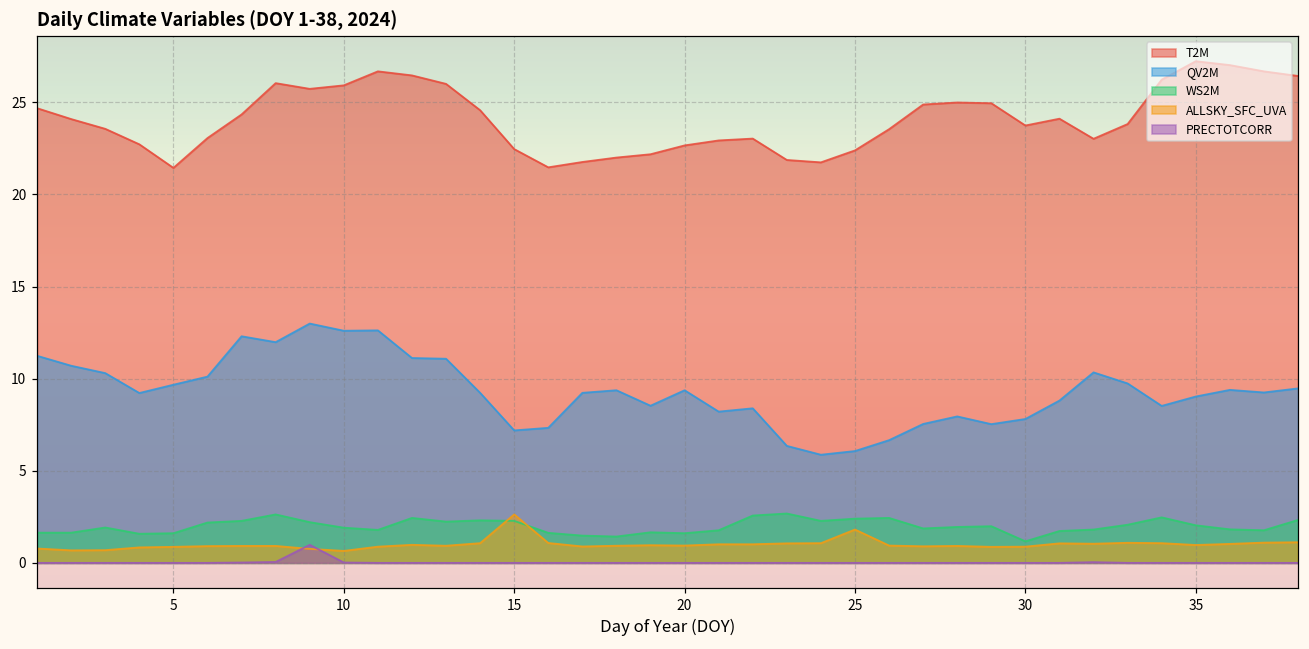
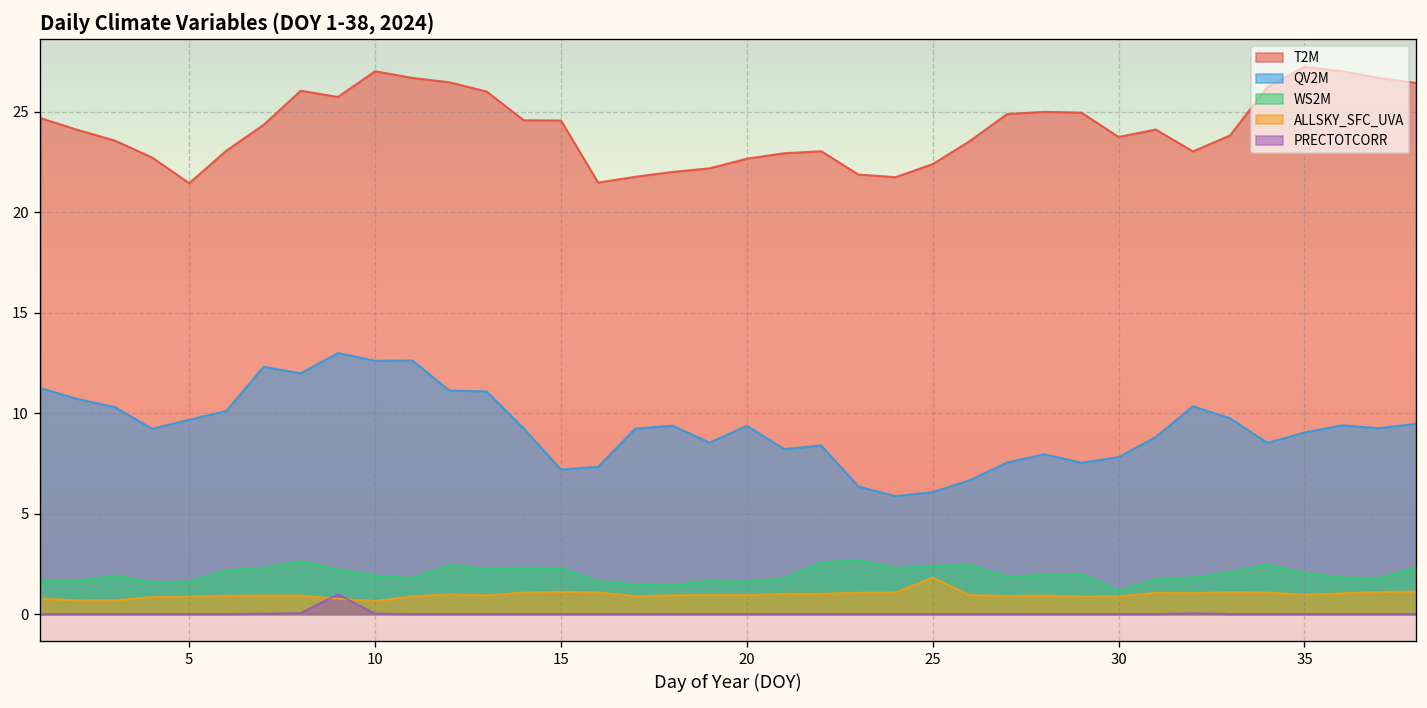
  {
    "T2M": {
      "5": 21.4,
-     "10": 25.9,
-     "15": 22.5,
+     "10": 27.0,
+     "15": 24.6,
      "20": 22.7,
      "25": 22.4,
      "30": 23.7
    },
    "QV2M": {
      "5": 9.7,
      "10": 12.6,
      "15": 7.2,
      "20": 9.4,
      "25": 6.1,
      "30": 7.8,
      "35": 9.0
    },
    "WS2M": {
      "5": 1.6,
      "10": 1.9,
      "15": 2.3,
      "20": 1.6,
      "25": 2.4,
      "30": 1.2,
      "35": 2.0
    },
    "ALLSKY_SFC_UVA": {
      "5": 0.9,
      "10": 0.7,
-     "15": 2.6,
+     "15": 1.1,
      "20": 0.9,
      "25": 1.8,
      "30": 0.9,
      "35": 1.0
    },
    "PRECTOTCORR": {
      "5": 0.0,
      "10": 0.0,
      "15": 0.0,
      "20": 0.0,
      "25": 0.0,
      "30": 0.0,
      "35": 0.0
    }
  }
